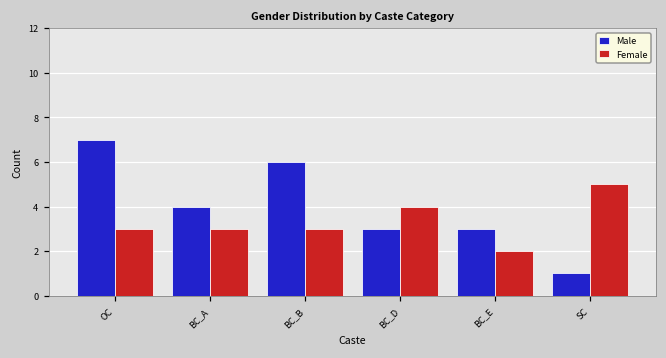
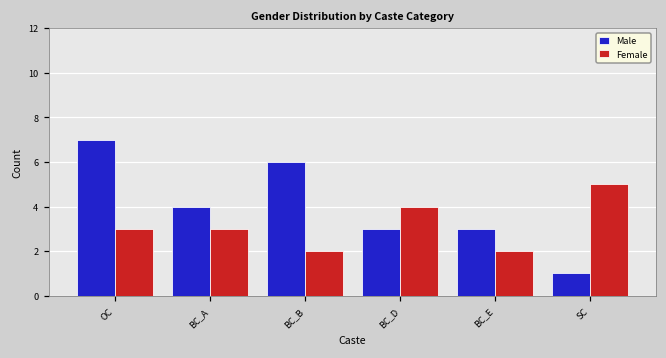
  {
    "Male": {
      "OC": 7,
      "BC_A": 4,
      "BC_B": 6,
      "BC_D": 3,
      "BC_E": 3,
      "SC": 1
    },
    "Female": {
      "OC": 3,
      "BC_A": 3,
-     "BC_B": 3,
+     "BC_B": 2,
      "BC_D": 4,
      "BC_E": 2,
      "SC": 5
    }
  }
